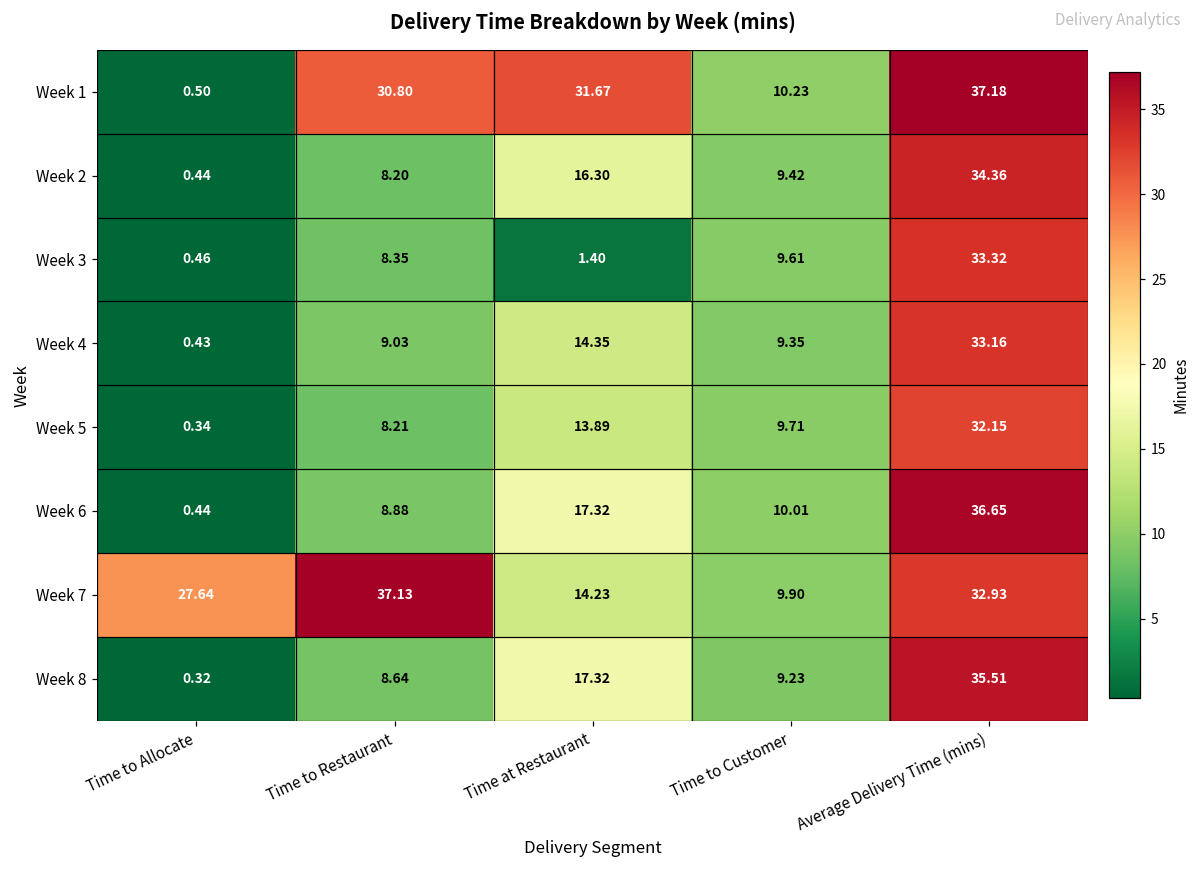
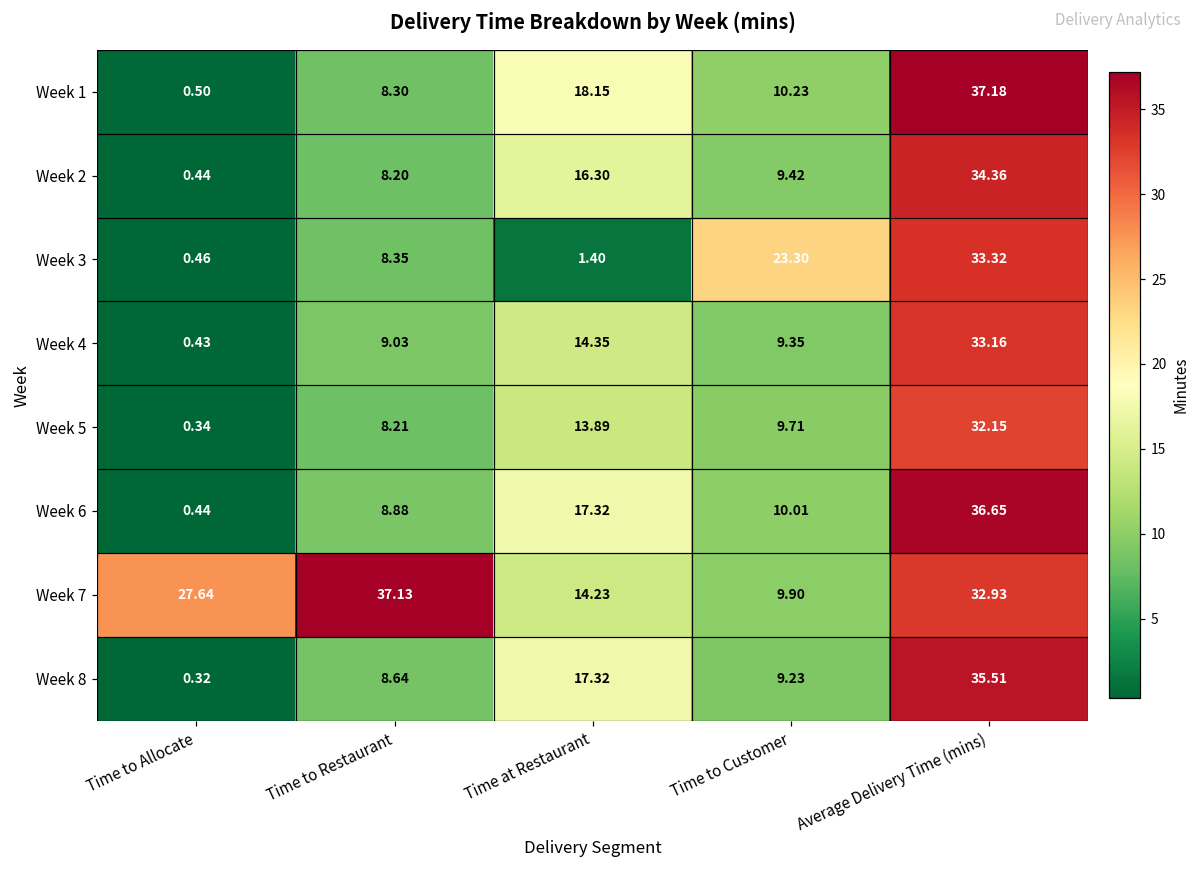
  {
    "Week 1": {
      "Time to Allocate": 0.50,
-     "Time to Restaurant": 30.80,
-     "Time at Restaurant": 31.67,
+     "Time to Restaurant": 8.30,
+     "Time at Restaurant": 18.15,
      "Time to Customer": 10.23,
      "Average Delivery Time (mins)": 37.18
    },
    "Week 2": {
      "Time to Allocate": 0.44,
      "Time to Restaurant": 8.20,
      "Time at Restaurant": 16.30,
      "Time to Customer": 9.42,
      "Average Delivery Time (mins)": 34.36
    },
    "Week 3": {
      "Time to Allocate": 0.46,
      "Time to Restaurant": 8.35,
      "Time at Restaurant": 1.40,
-     "Time to Customer": 9.61,
+     "Time to Customer": 23.30,
      "Average Delivery Time (mins)": 33.32
    },
    "Week 4": {
      "Time to Allocate": 0.43,
      "Time to Restaurant": 9.03,
      "Time at Restaurant": 14.35,
      "Time to Customer": 9.35,
      "Average Delivery Time (mins)": 33.16
    },
    "Week 5": {
      "Time to Allocate": 0.34,
      "Time to Restaurant": 8.21,
      "Time at Restaurant": 13.89,
      "Time to Customer": 9.71,
      "Average Delivery Time (mins)": 32.15
    },
    "Week 6": {
      "Time to Allocate": 0.44,
      "Time to Restaurant": 8.88,
      "Time at Restaurant": 17.32,
      "Time to Customer": 10.01,
      "Average Delivery Time (mins)": 36.65
    },
    "Week 7": {
      "Time to Allocate": 27.64,
      "Time to Restaurant": 37.13,
      "Time at Restaurant": 14.23,
      "Time to Customer": 9.90,
      "Average Delivery Time (mins)": 32.93
    },
    "Week 8": {
      "Time to Allocate": 0.32,
      "Time to Restaurant": 8.64,
      "Time at Restaurant": 17.32,
      "Time to Customer": 9.23,
      "Average Delivery Time (mins)": 35.51
    }
  }
